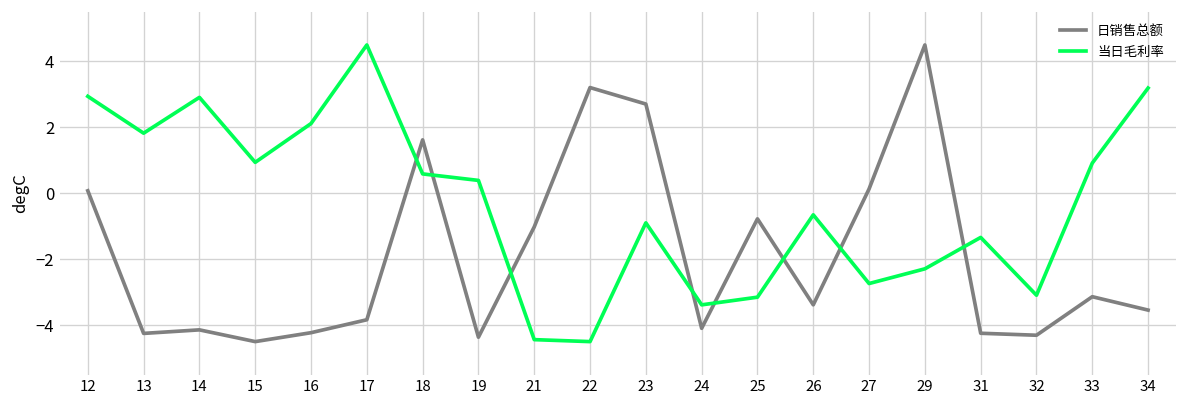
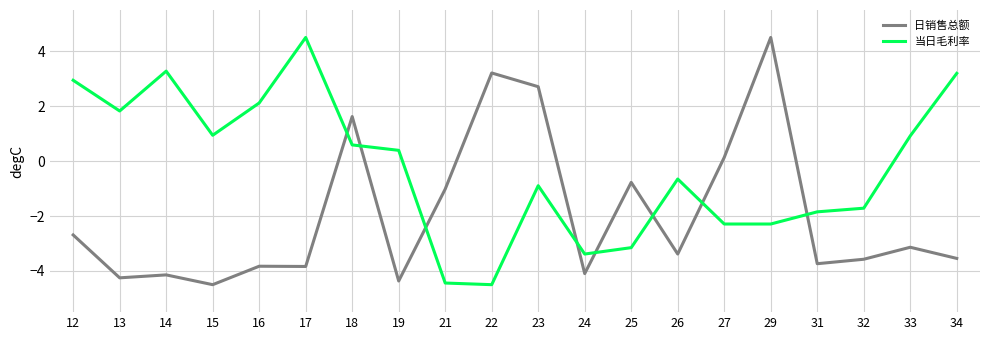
  {
    "日销售总额": {
-     "12": 0.1,
+     "12": -2.7,
      "13": -4.3,
      "14": -4.1,
      "15": -4.5,
-     "16": -4.2,
+     "16": -3.8,
      "17": -3.8,
      "18": 1.6,
      "19": -4.4,
      "21": -1.0,
      "22": 3.2,
      "23": 2.7,
      "24": -4.1,
      "25": -0.8,
      "26": -3.4,
      "27": 0.1,
      "29": 4.5,
-     "31": -4.2,
-     "32": -4.3,
+     "31": -3.7,
+     "32": -3.6,
      "33": -3.1,
      "34": -3.5
    },
    "当日毛利率": {
      "12": 2.9,
      "13": 1.8,
-     "14": 2.9,
+     "14": 3.3,
      "15": 0.9,
      "16": 2.1,
      "17": 4.5,
      "18": 0.6,
      "19": 0.4,
      "21": -4.4,
      "22": -4.5,
      "23": -0.9,
      "24": -3.4,
      "25": -3.2,
      "26": -0.7,
-     "27": -2.7,
+     "27": -2.3,
      "29": -2.3,
-     "31": -1.3,
-     "32": -3.1,
+     "31": -1.8,
+     "32": -1.7,
      "33": 0.9,
      "34": 3.2
    }
  }
